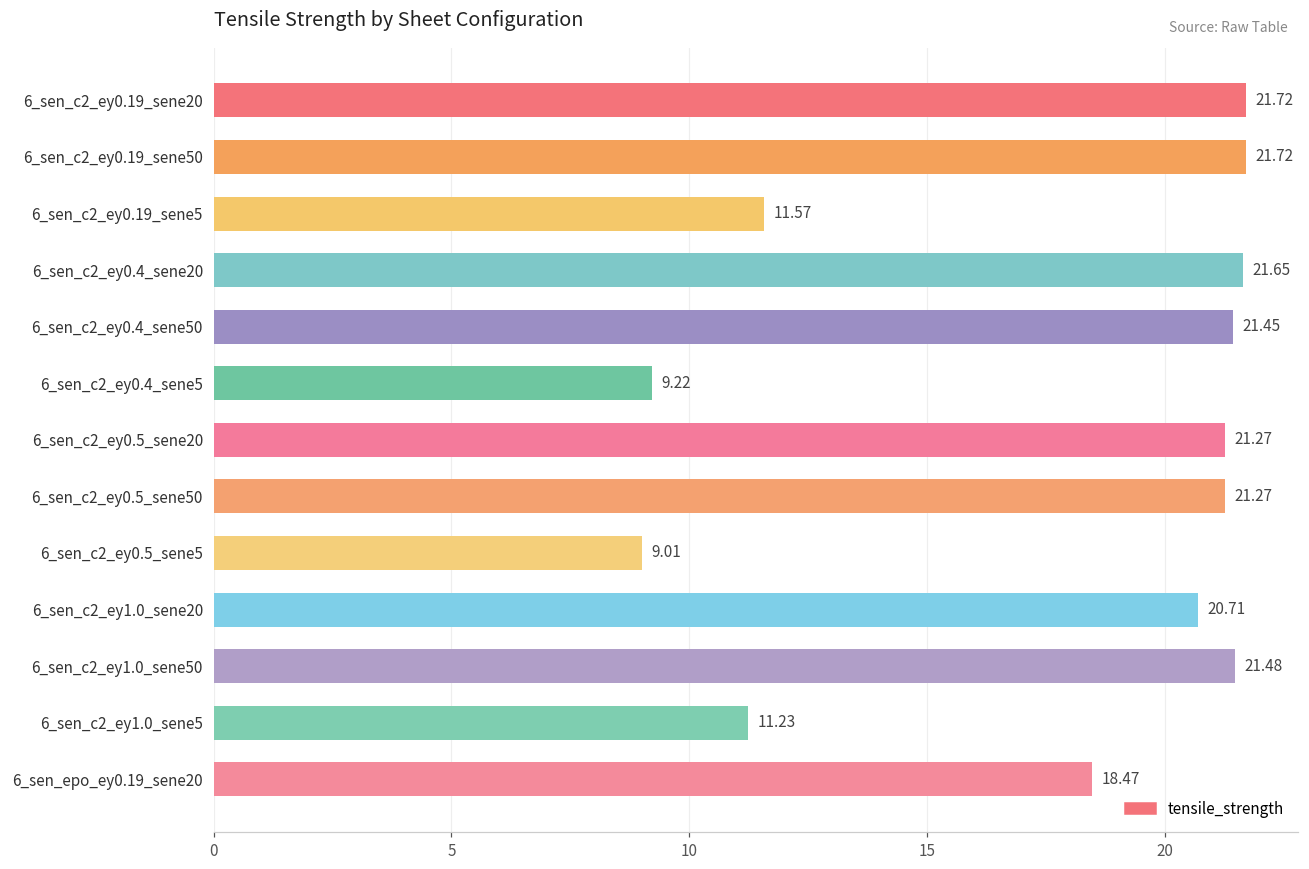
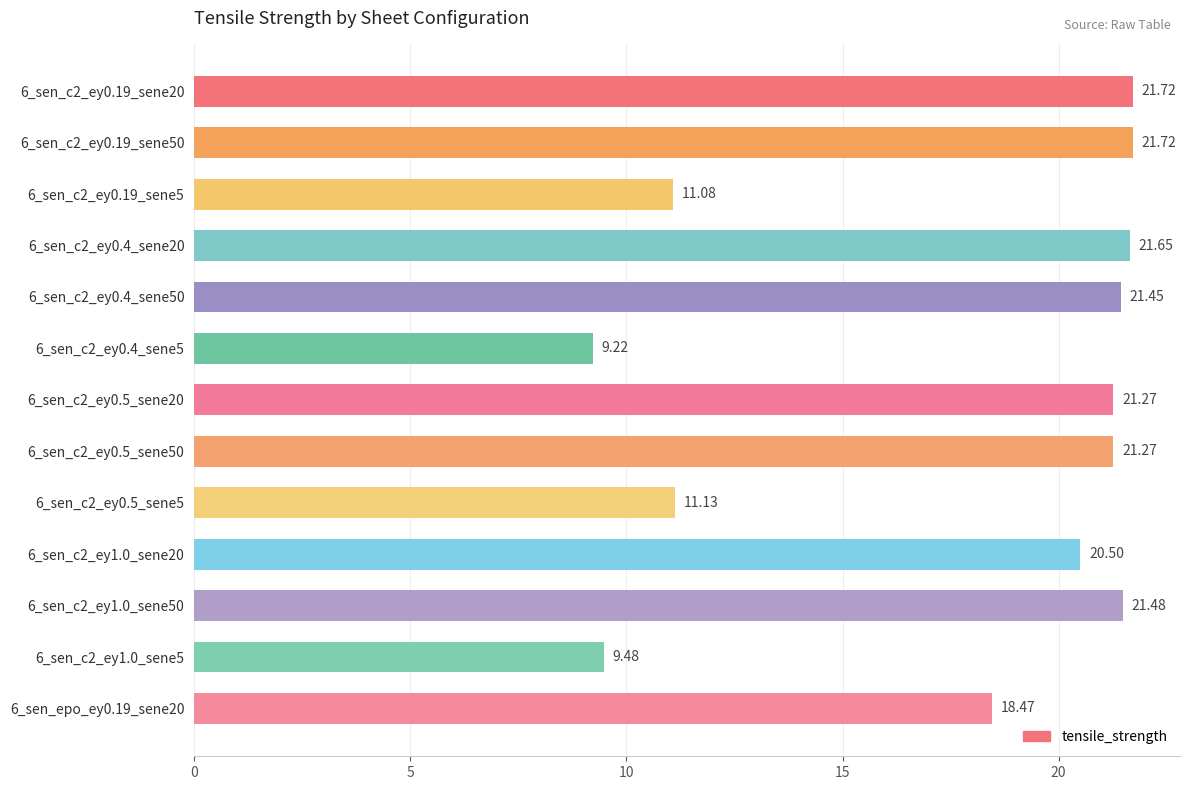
  {
    "6_sen_c2_ey0.19_sene20": 21.72,
    "6_sen_c2_ey0.19_sene50": 21.72,
-   "6_sen_c2_ey0.19_sene5": 11.57,
+   "6_sen_c2_ey0.19_sene5": 11.08,
    "6_sen_c2_ey0.4_sene20": 21.65,
    "6_sen_c2_ey0.4_sene50": 21.45,
    "6_sen_c2_ey0.4_sene5": 9.22,
    "6_sen_c2_ey0.5_sene20": 21.27,
    "6_sen_c2_ey0.5_sene50": 21.27,
-   "6_sen_c2_ey0.5_sene5": 9.01,
-   "6_sen_c2_ey1.0_sene20": 20.71,
+   "6_sen_c2_ey0.5_sene5": 11.13,
+   "6_sen_c2_ey1.0_sene20": 20.50,
    "6_sen_c2_ey1.0_sene50": 21.48,
-   "6_sen_c2_ey1.0_sene5": 11.23,
+   "6_sen_c2_ey1.0_sene5": 9.48,
    "6_sen_epo_ey0.19_sene20": 18.47
  }
